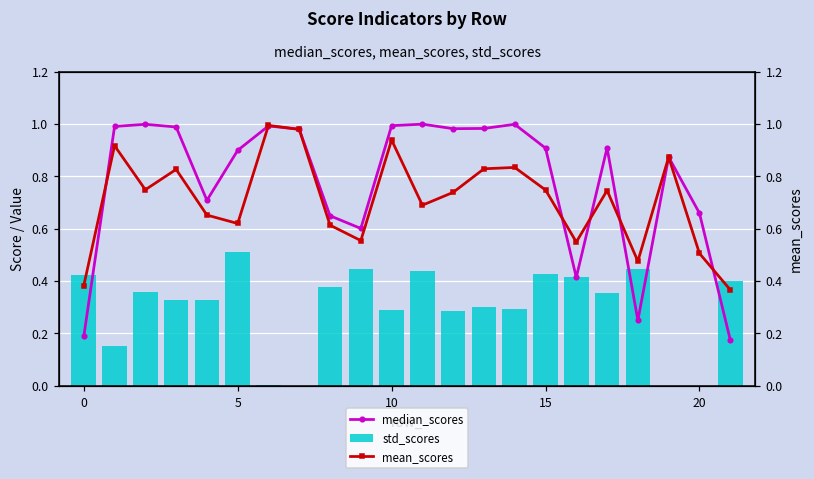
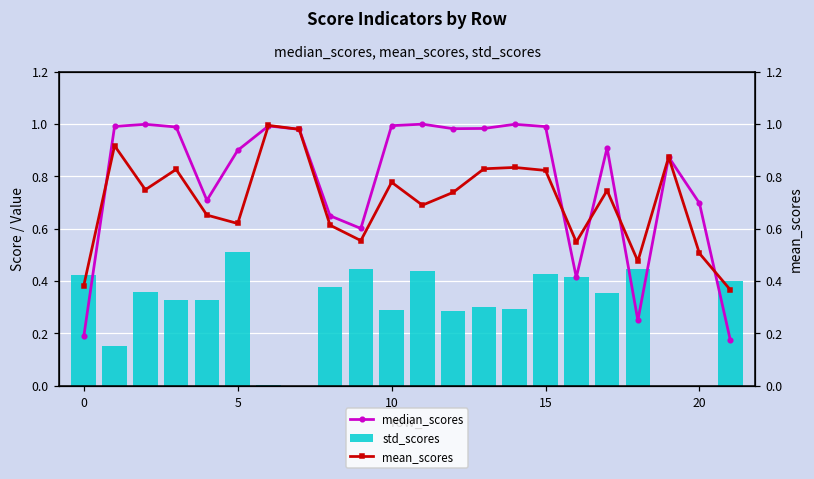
  {
    "median_scores": {
      "0": 0.19,
      "5": 0.90,
      "10": 0.99,
-     "15": 0.91,
-     "20": 0.66
+     "15": 0.99,
+     "20": 0.70
    },
    "std_scores": {
      "0": 0.42,
      "5": 0.51,
      "10": 0.29,
      "15": 0.43,
      "20": 0.00
    },
    "mean_scores": {
      "0": 0.38,
      "5": 0.62,
-     "10": 0.94,
-     "15": 0.75,
+     "10": 0.78,
+     "15": 0.82,
      "20": 0.51
    }
  }
